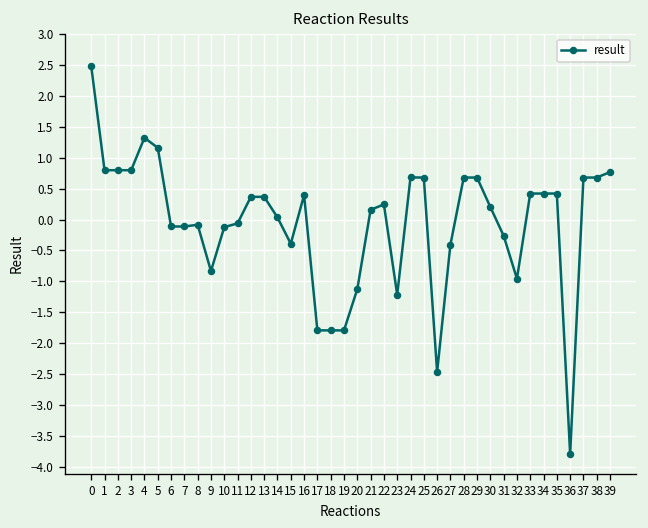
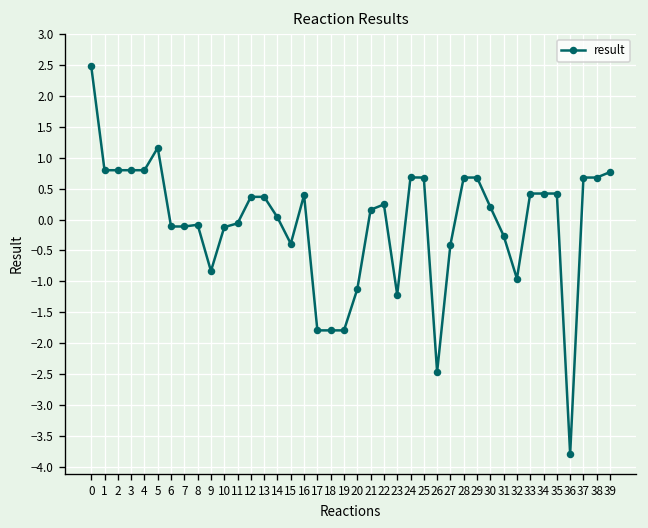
  {
    "0": 2.5,
    "1": 0.8,
    "2": 0.8,
    "3": 0.8,
-   "4": 1.3,
+   "4": 0.8,
    "5": 1.2,
    "6": -0.1,
    "7": -0.1,
    "8": -0.1,
    "9": -0.8,
    "10": -0.1,
    "11": -0.1,
    "12": 0.4,
    "13": 0.4,
    "14": 0.0,
    "15": -0.4,
    "16": 0.4,
    "17": -1.8,
    "18": -1.8,
    "19": -1.8,
    "20": -1.1,
    "21": 0.2,
    "22": 0.2,
    "23": -1.2,
    "24": 0.7,
    "25": 0.7,
    "26": -2.5,
    "27": -0.4,
    "28": 0.7,
    "29": 0.7,
    "30": 0.2,
    "31": -0.3,
    "32": -1.0,
    "33": 0.4,
    "34": 0.4,
    "35": 0.4,
    "36": -3.8,
    "37": 0.7,
    "38": 0.7,
    "39": 0.8
  }
